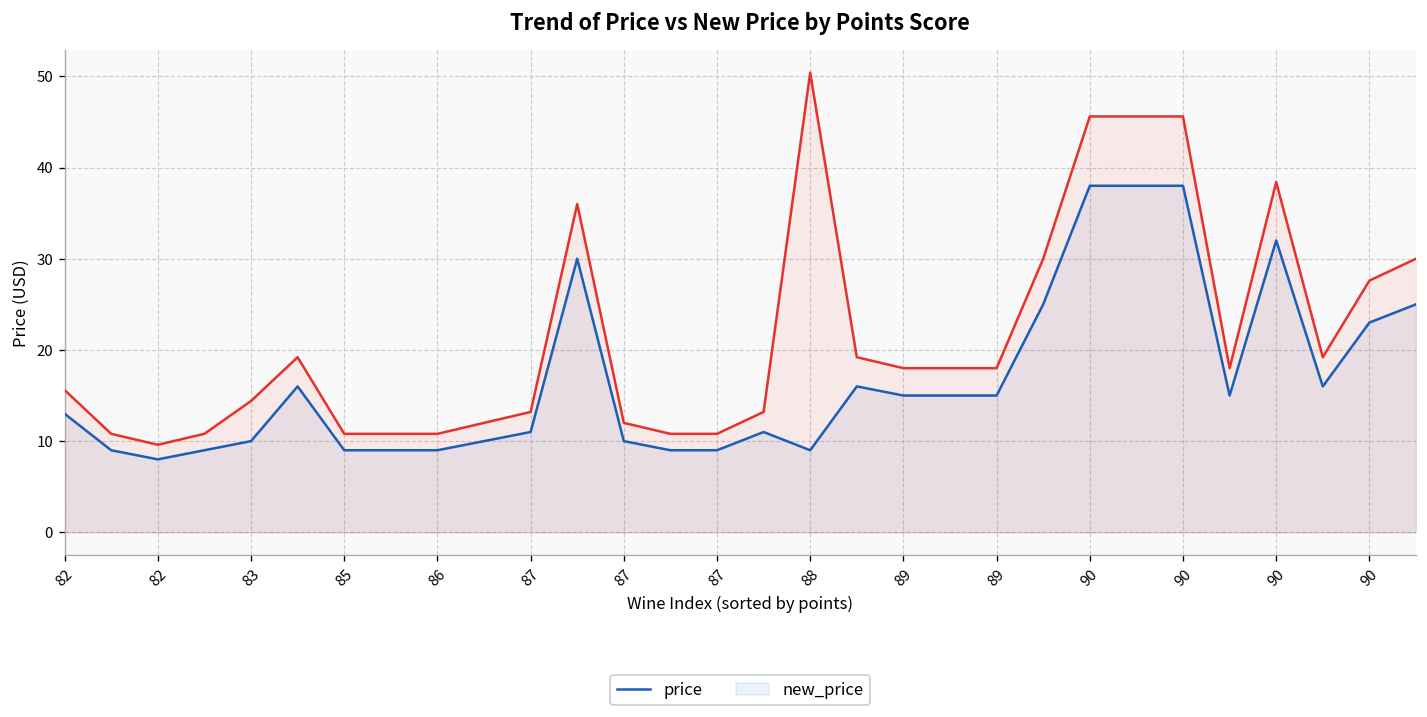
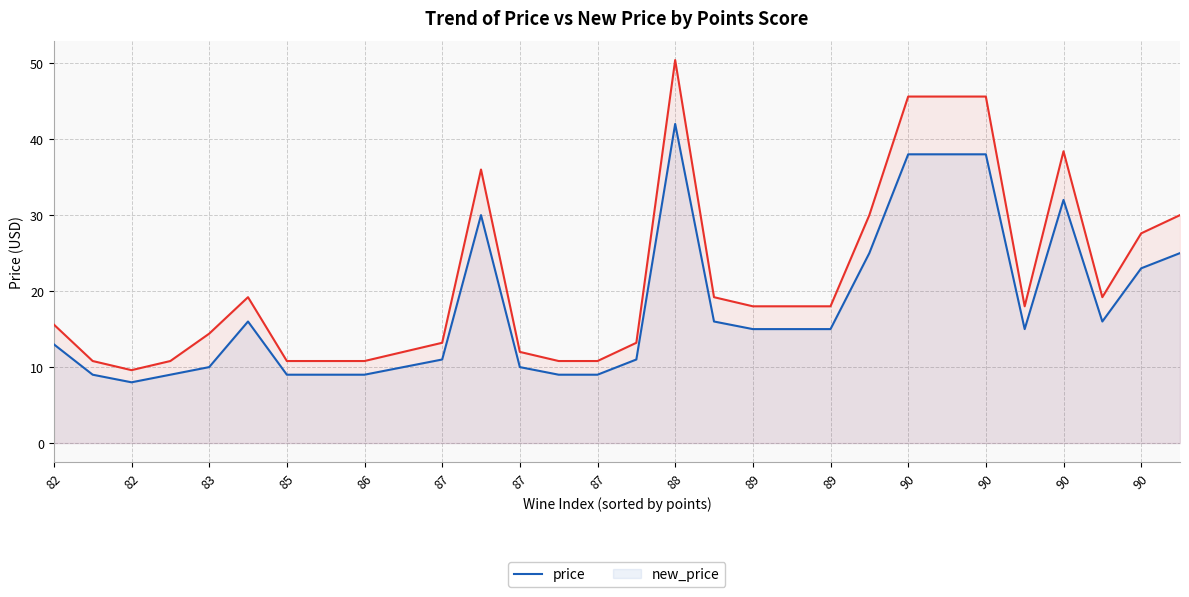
  {
    "price": {
      "83": 10,
      "85": 9,
      "86": 9,
-     "88": 9
+     "88": 42
    }
  }
